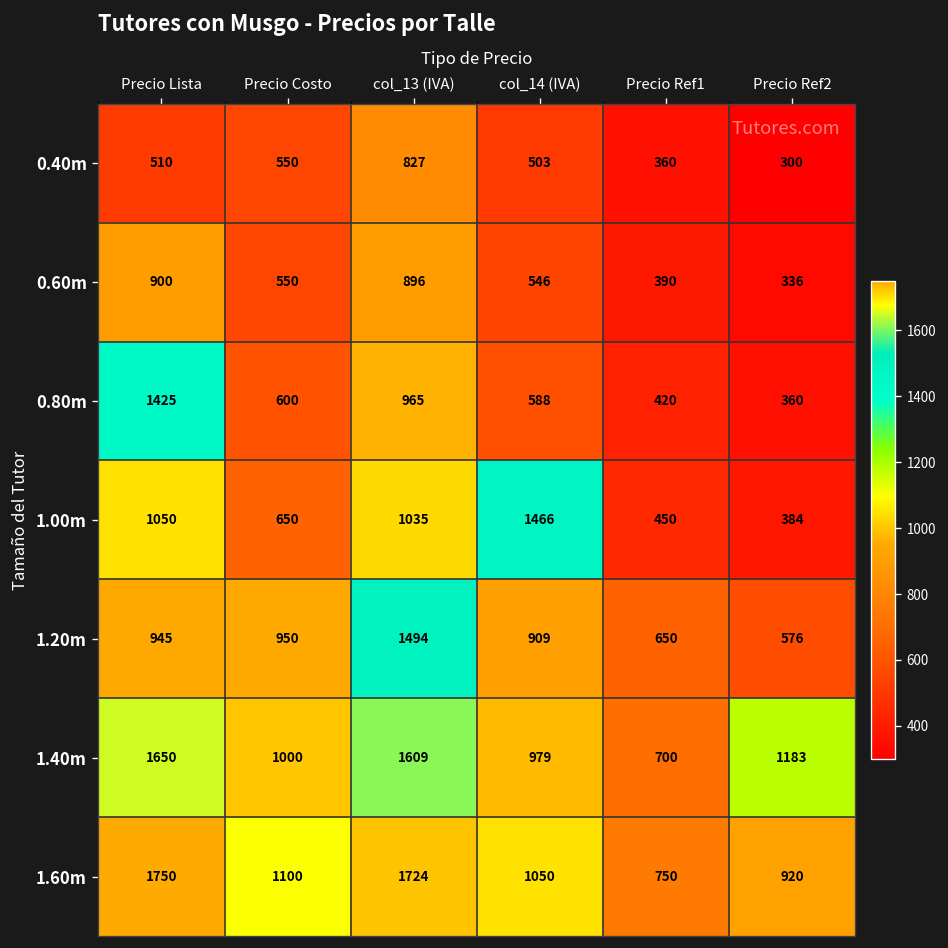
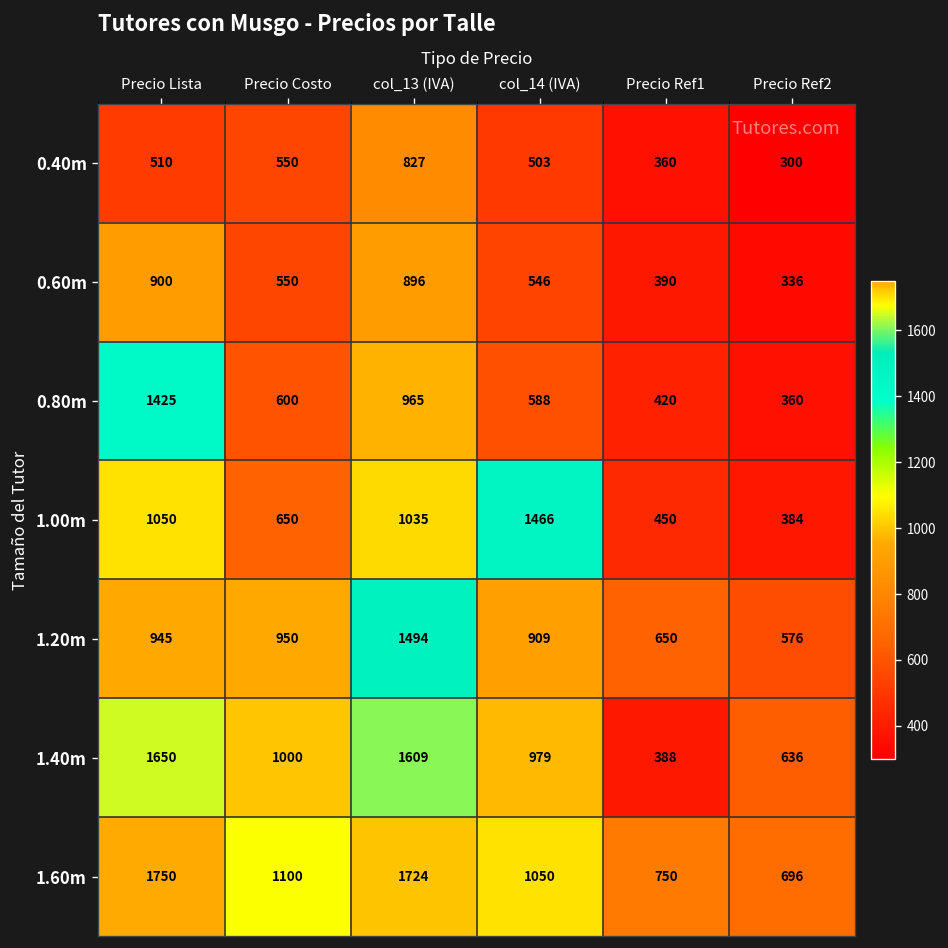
  {
    "0.40m": {
      "Precio Lista": 510,
      "Precio Costo": 550,
      "col_13 (IVA)": 827,
      "col_14 (IVA)": 503,
      "Precio Ref1": 360
    },
    "0.60m": {
      "Precio Lista": 900,
      "Precio Costo": 550,
      "col_13 (IVA)": 896,
      "col_14 (IVA)": 546,
      "Precio Ref1": 390,
      "Precio Ref2": 336
    },
    "0.80m": {
      "Precio Lista": 1425,
      "Precio Costo": 600,
      "col_13 (IVA)": 965,
      "col_14 (IVA)": 588,
      "Precio Ref1": 420,
      "Precio Ref2": 360
    },
    "1.00m": {
      "Precio Lista": 1050,
      "Precio Costo": 650,
      "col_13 (IVA)": 1035,
      "col_14 (IVA)": 1466,
      "Precio Ref1": 450,
      "Precio Ref2": 384
    },
    "1.20m": {
      "Precio Lista": 945,
      "Precio Costo": 950,
      "col_13 (IVA)": 1494,
      "col_14 (IVA)": 909,
      "Precio Ref1": 650,
      "Precio Ref2": 576
    },
    "1.40m": {
      "Precio Lista": 1650,
      "Precio Costo": 1000,
      "col_13 (IVA)": 1609,
      "col_14 (IVA)": 979,
-     "Precio Ref1": 700,
-     "Precio Ref2": 1183
+     "Precio Ref1": 388,
+     "Precio Ref2": 636
    },
    "1.60m": {
      "Precio Lista": 1750,
      "Precio Costo": 1100,
      "col_13 (IVA)": 1724,
      "col_14 (IVA)": 1050,
      "Precio Ref1": 750,
-     "Precio Ref2": 920
+     "Precio Ref2": 696
    }
  }
